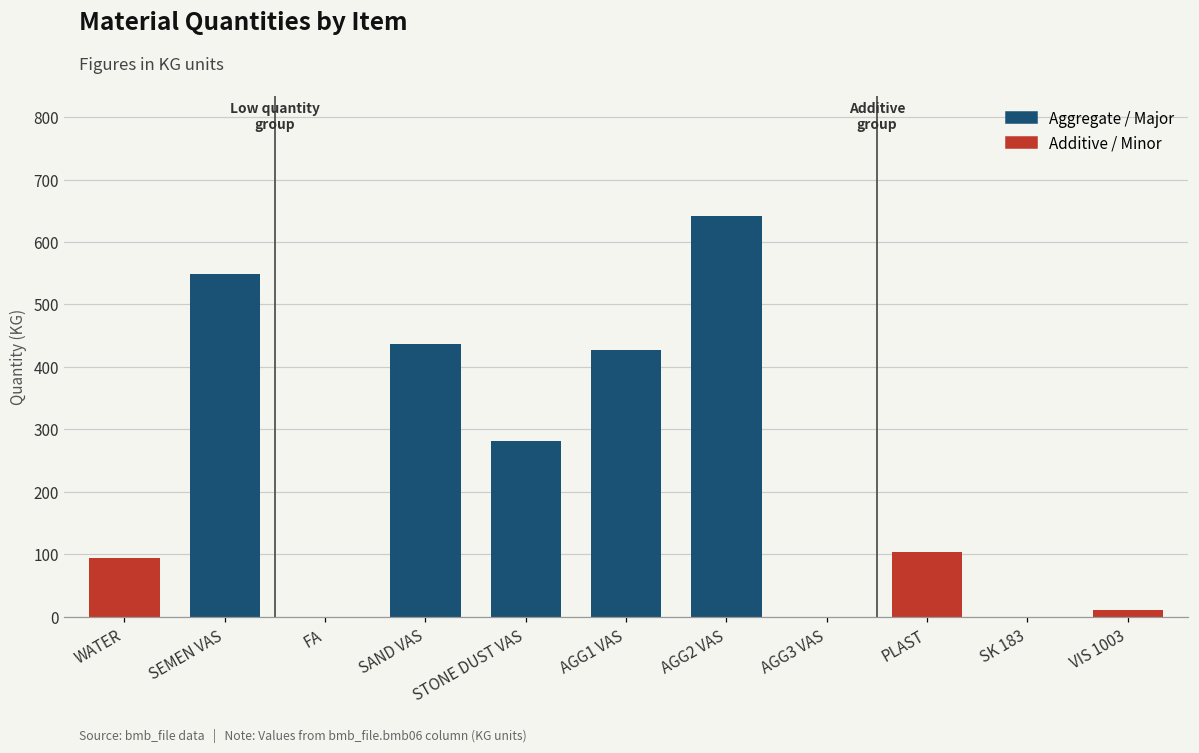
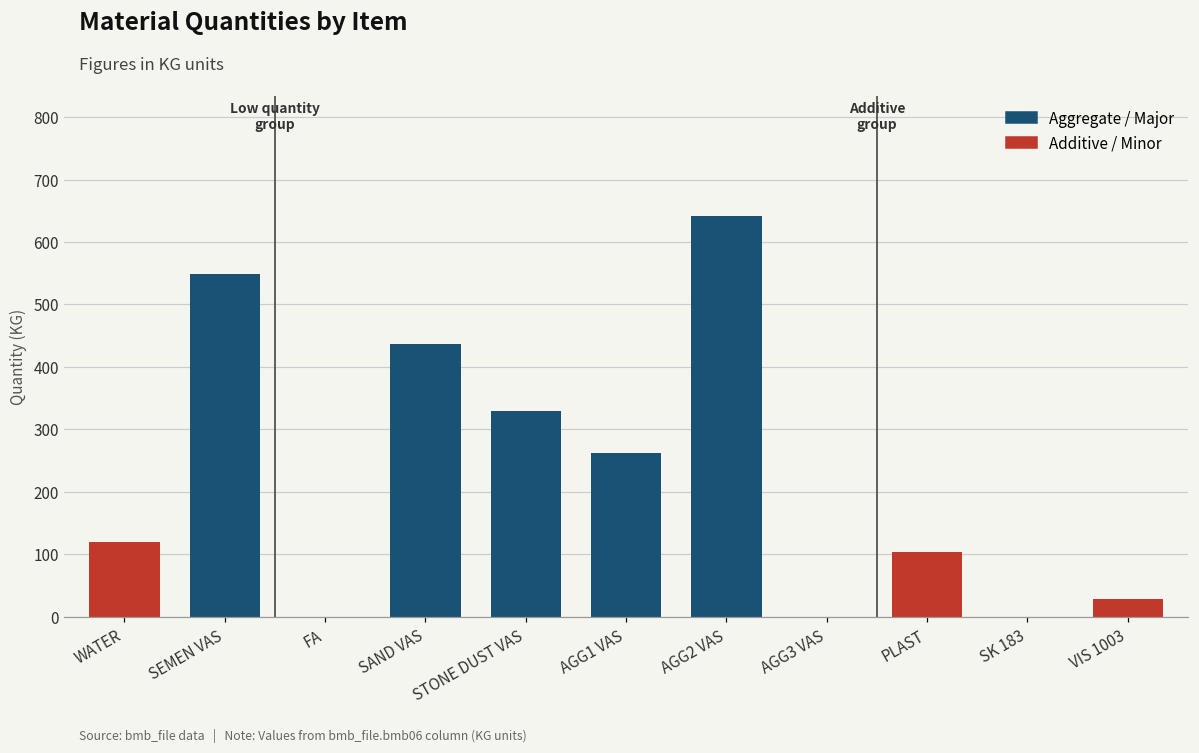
  {
-   "WATER": 90,
+   "WATER": 120,
    "SEMEN VAS": 550,
    "FA": 0,
    "SAND VAS": 440,
-   "STONE DUST VAS": 280,
-   "AGG1 VAS": 430,
+   "STONE DUST VAS": 330,
+   "AGG1 VAS": 260,
    "AGG2 VAS": 640,
    "AGG3 VAS": 0,
    "PLAST": 100,
    "SK 183": 0,
-   "VIS 1003": 10
+   "VIS 1003": 30
  }
